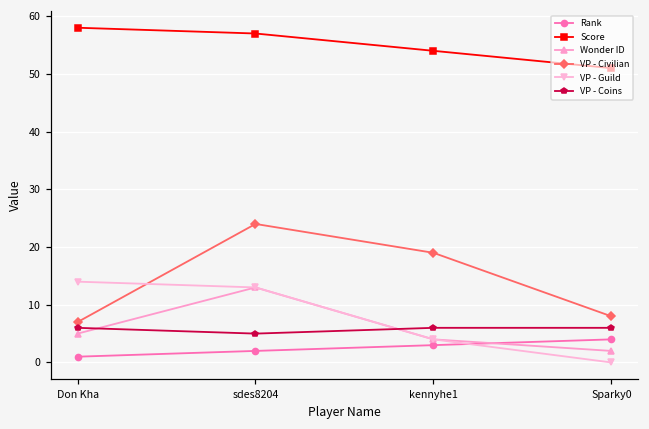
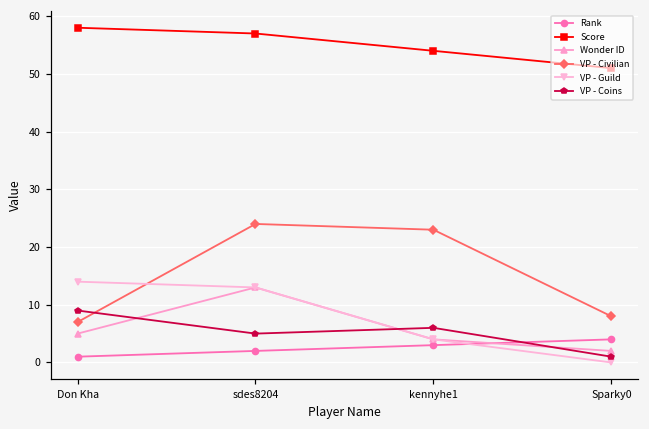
  {
    "Score": {
      "Don Kha": 58,
      "sdes8204": 57,
      "kennyhe1": 54
    },
    "VP - Civilian": {
      "Don Kha": 7,
      "sdes8204": 24,
-     "kennyhe1": 19,
+     "kennyhe1": 23,
      "Sparky0": 8
    },
    "VP - Coins": {
-     "Don Kha": 6,
+     "Don Kha": 9,
      "sdes8204": 5,
      "kennyhe1": 6,
-     "Sparky0": 6
+     "Sparky0": 1
    }
  }
